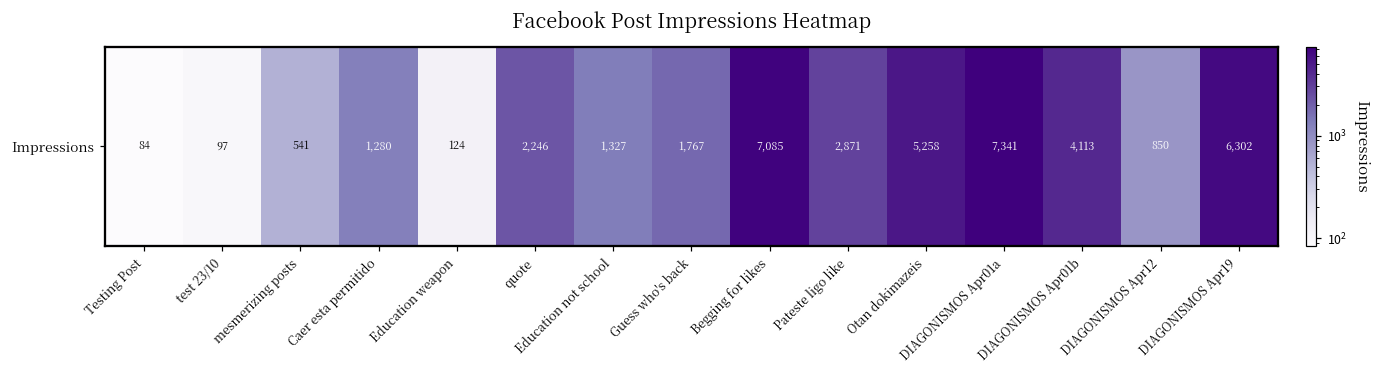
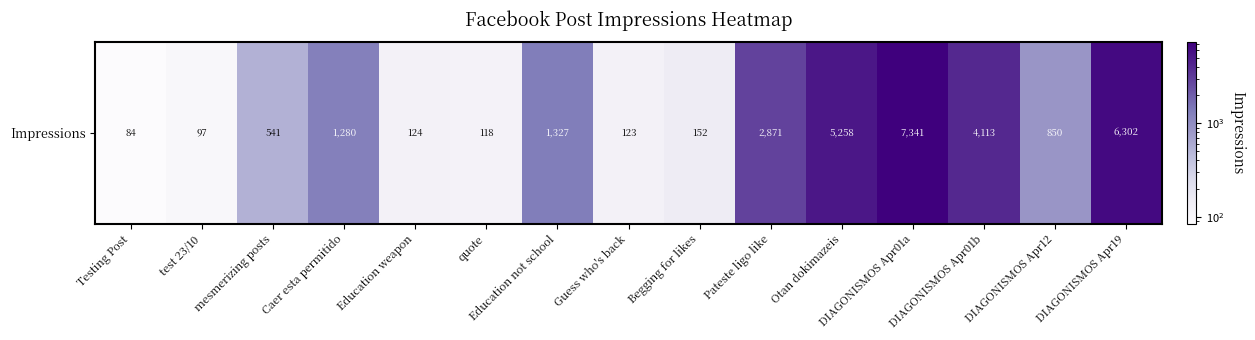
  {
    "Impressions": {
      "Testing Post": "84",
      "test 23/10": "97",
      "mesmerizing posts": "541",
      "Caer esta permitido": "1,280",
      "Education weapon": "124",
-     "quote": "2,246",
+     "quote": "118",
      "Education not school": "1,327",
-     "Guess who's back": "1,767",
-     "Begging for likes": "7,085",
+     "Guess who's back": "123",
+     "Begging for likes": "152",
      "Pateste ligo like": "2,871",
      "Otan dokimazeis": "5,258",
      "DIAGONISMOS Apr01a": "7,341",
      "DIAGONISMOS Apr01b": "4,113",
      "DIAGONISMOS Apr12": "850",
      "DIAGONISMOS Apr19": "6,302"
    }
  }
